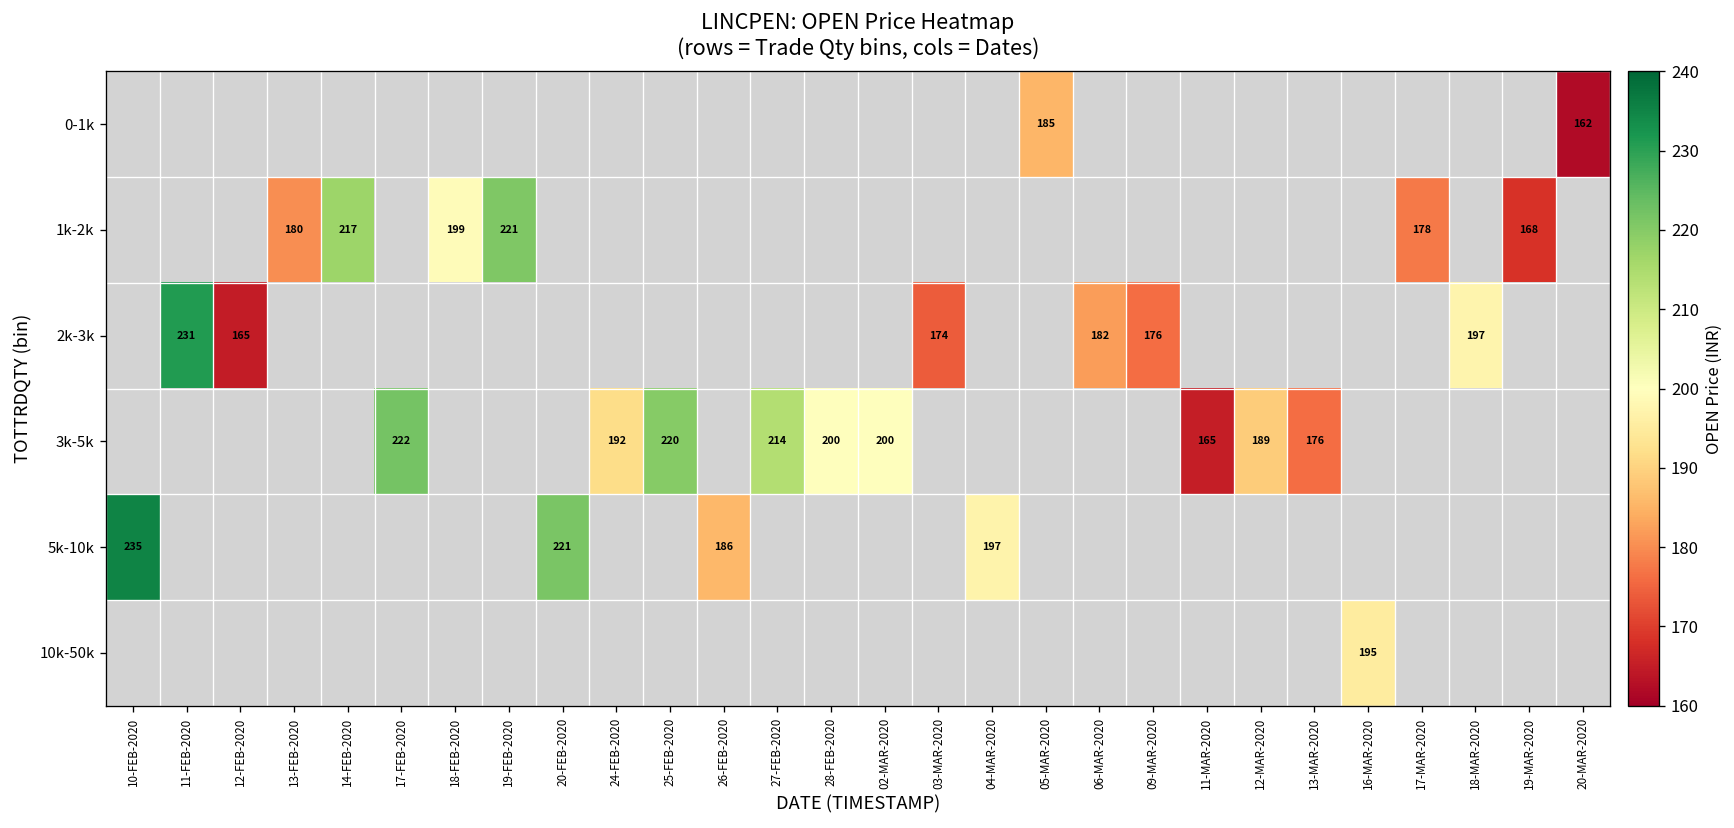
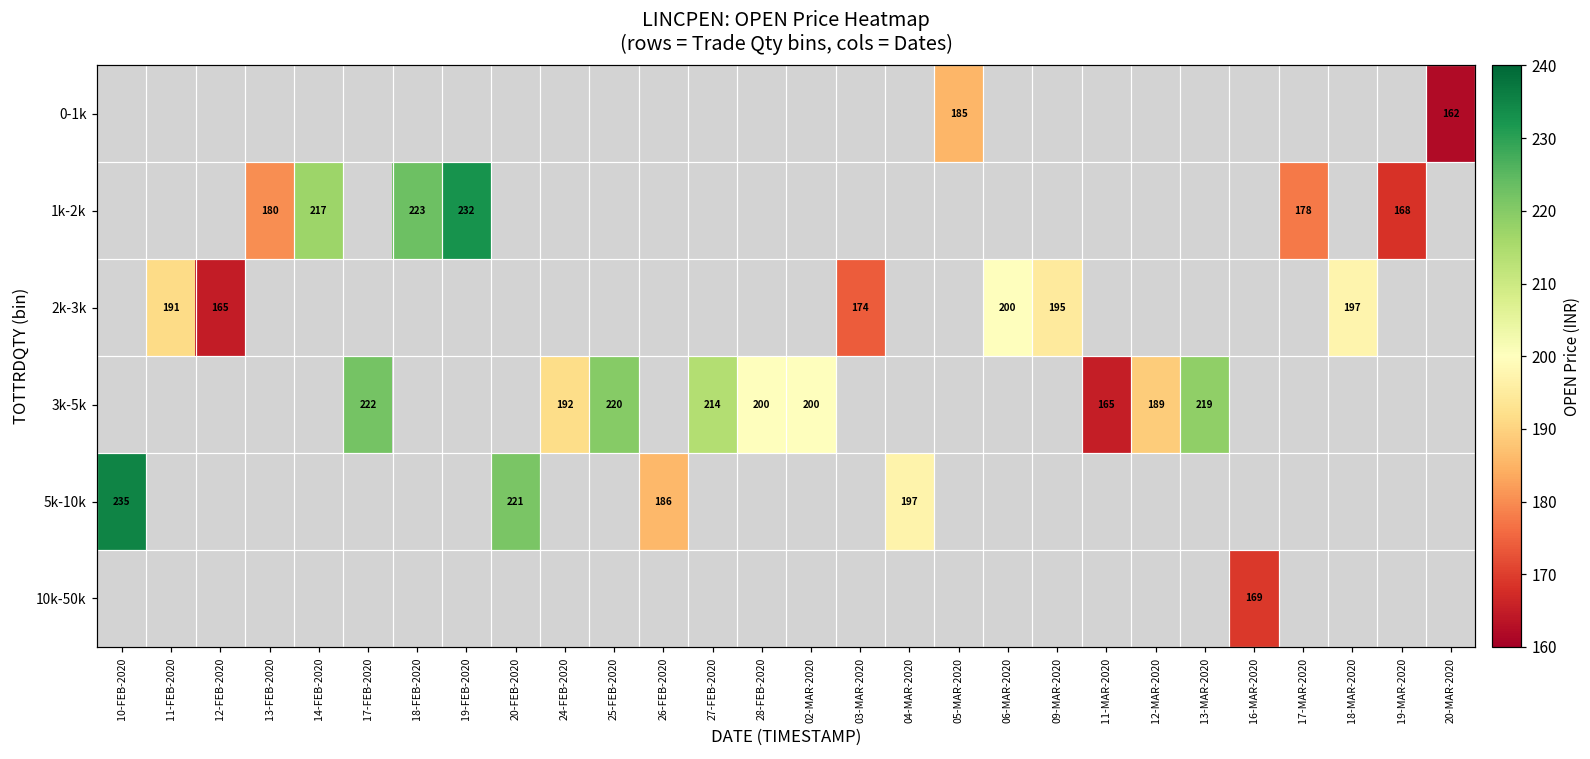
  {
    "0-1k": {
      "05-MAR-2020": 185,
      "20-MAR-2020": 162
    },
    "1k-2k": {
      "13-FEB-2020": 180,
      "14-FEB-2020": 217,
-     "18-FEB-2020": 199,
-     "19-FEB-2020": 221,
+     "18-FEB-2020": 223,
+     "19-FEB-2020": 232,
      "17-MAR-2020": 178,
      "19-MAR-2020": 168
    },
    "2k-3k": {
-     "11-FEB-2020": 231,
+     "11-FEB-2020": 191,
      "12-FEB-2020": 165,
      "03-MAR-2020": 174,
-     "06-MAR-2020": 182,
-     "09-MAR-2020": 176,
+     "06-MAR-2020": 200,
+     "09-MAR-2020": 195,
      "18-MAR-2020": 197
    },
    "3k-5k": {
      "17-FEB-2020": 222,
      "24-FEB-2020": 192,
      "25-FEB-2020": 220,
      "27-FEB-2020": 214,
      "28-FEB-2020": 200,
      "02-MAR-2020": 200,
      "11-MAR-2020": 165,
      "12-MAR-2020": 189,
-     "13-MAR-2020": 176
+     "13-MAR-2020": 219
    },
    "5k-10k": {
      "10-FEB-2020": 235,
      "20-FEB-2020": 221,
      "26-FEB-2020": 186,
      "04-MAR-2020": 197
    },
    "10k-50k": {
-     "16-MAR-2020": 195
+     "16-MAR-2020": 169
    }
  }
